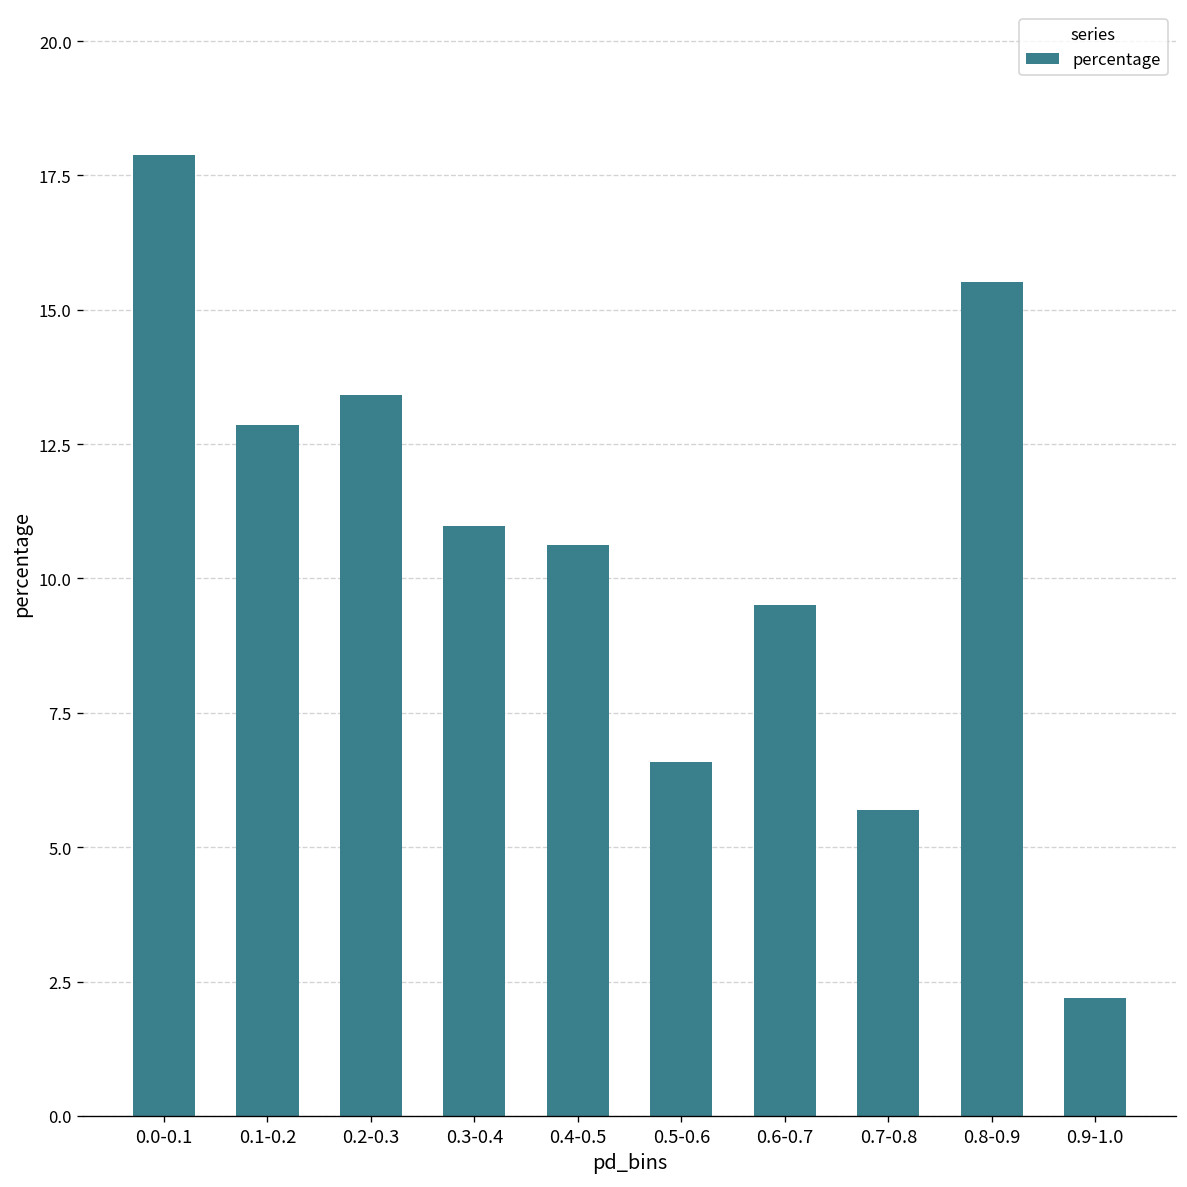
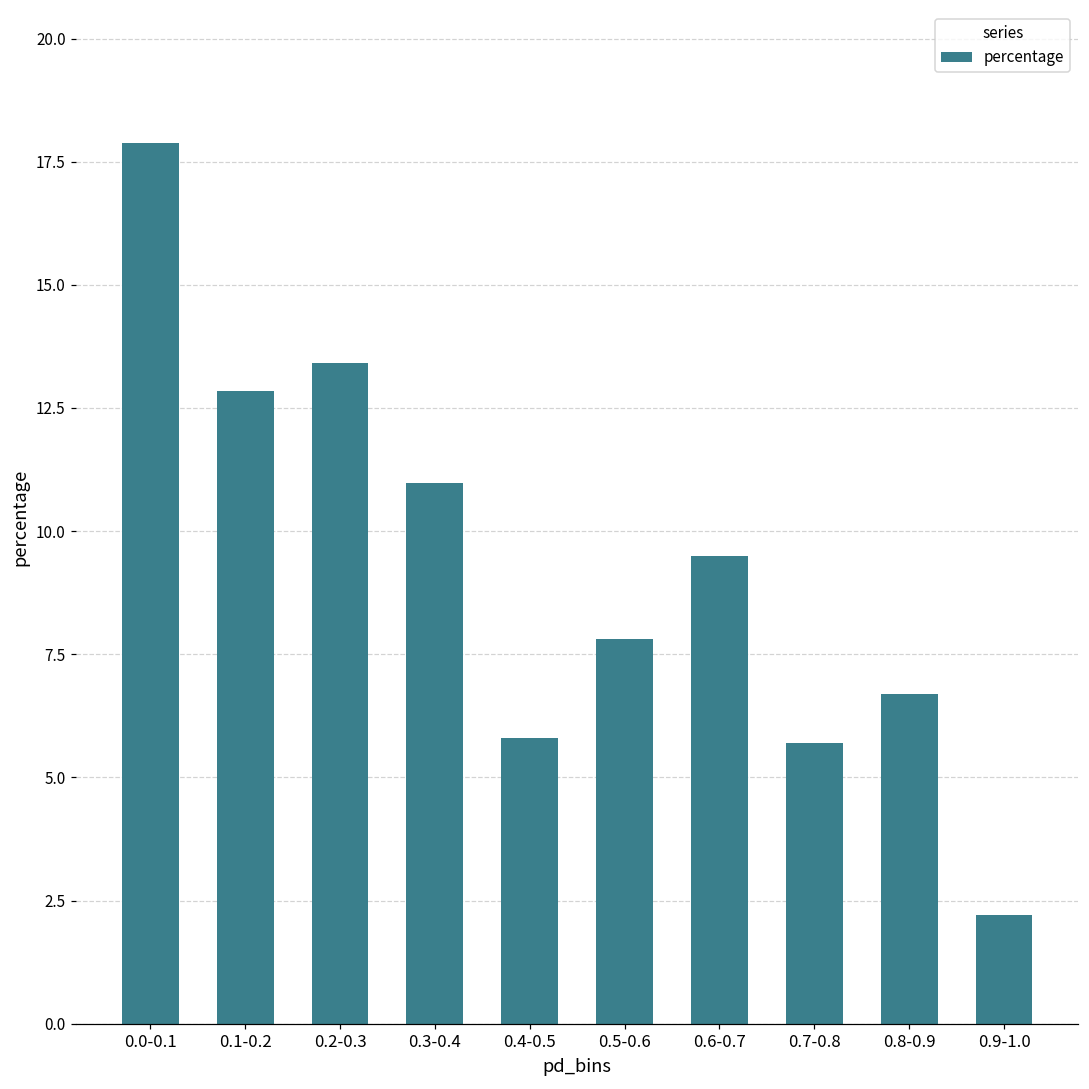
  {
    "0.0-0.1": 17.9,
    "0.1-0.2": 12.8,
    "0.2-0.3": 13.4,
    "0.3-0.4": 11.0,
-   "0.4-0.5": 10.6,
-   "0.5-0.6": 6.6,
+   "0.4-0.5": 5.8,
+   "0.5-0.6": 7.8,
    "0.6-0.7": 9.5,
    "0.7-0.8": 5.7,
-   "0.8-0.9": 15.5,
+   "0.8-0.9": 6.7,
    "0.9-1.0": 2.2
  }
